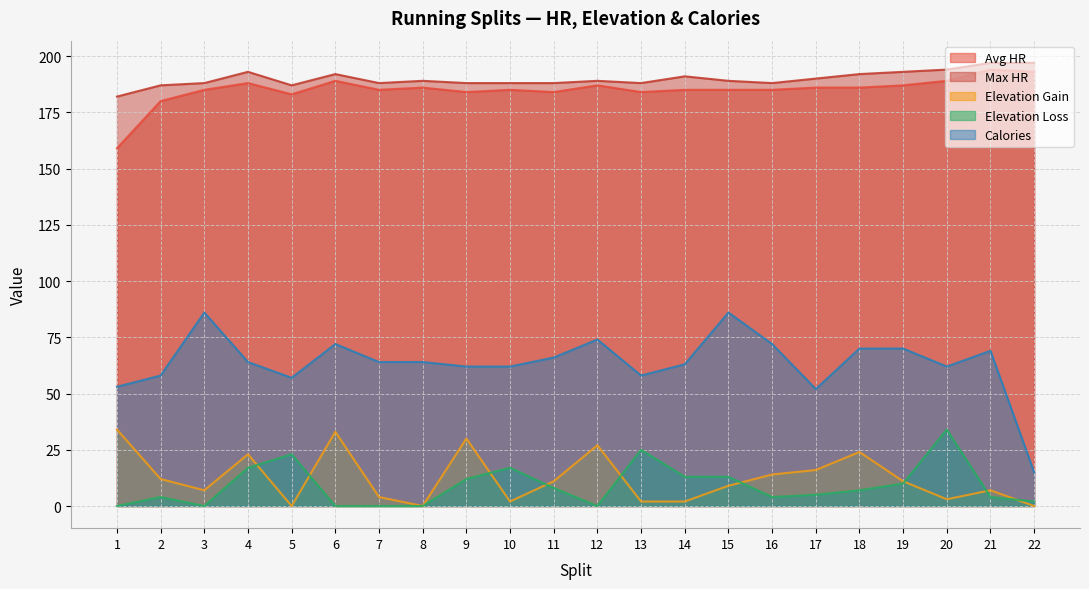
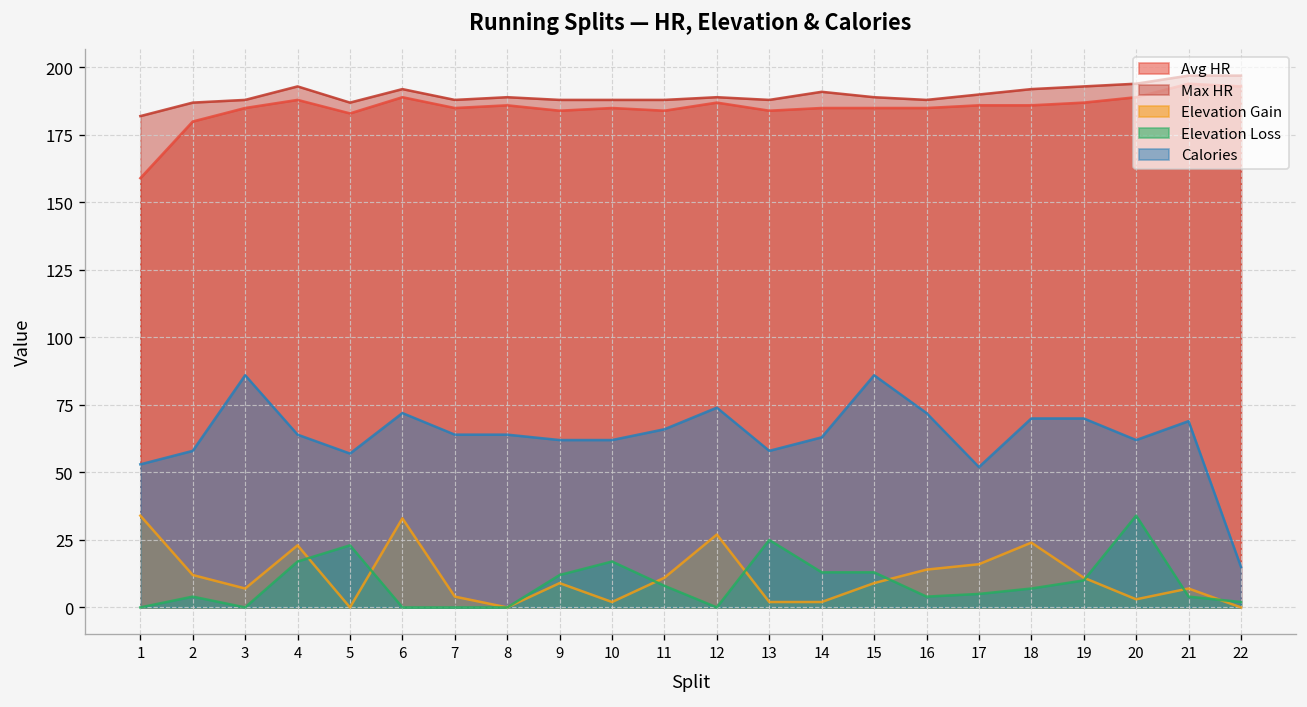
  {
    "Elevation Gain": {
      "1": 34,
      "2": 12,
      "3": 7,
      "4": 23,
      "5": 0,
      "6": 33,
      "7": 4,
-     "9": 30,
+     "9": 9,
      "10": 2,
      "11": 11,
      "12": 27,
      "13": 2,
      "14": 2,
      "15": 9,
      "16": 14,
      "17": 16,
      "18": 24,
      "20": 3,
      "21": 7,
      "22": 0
    },
    "Elevation Loss": {
      "1": 0,
      "2": 4,
      "3": 0,
      "4": 17,
      "5": 23,
      "6": 0,
      "7": 0,
      "9": 12,
      "10": 17,
      "11": 8,
      "12": 0,
      "13": 25,
      "14": 13,
      "15": 13,
      "16": 4,
      "17": 5,
      "18": 7,
      "20": 34,
      "21": 4,
      "22": 2
    },
    "Calories": {
      "1": 53,
      "2": 58,
      "3": 86,
      "4": 64,
      "5": 57,
      "6": 72,
      "7": 64,
      "8": 64,
      "9": 62,
      "10": 62,
      "11": 66,
      "12": 74,
      "13": 58,
      "14": 63,
      "15": 86,
      "16": 72,
      "17": 52,
      "18": 70,
      "19": 70,
      "20": 62,
      "21": 69,
      "22": 15
    }
  }
